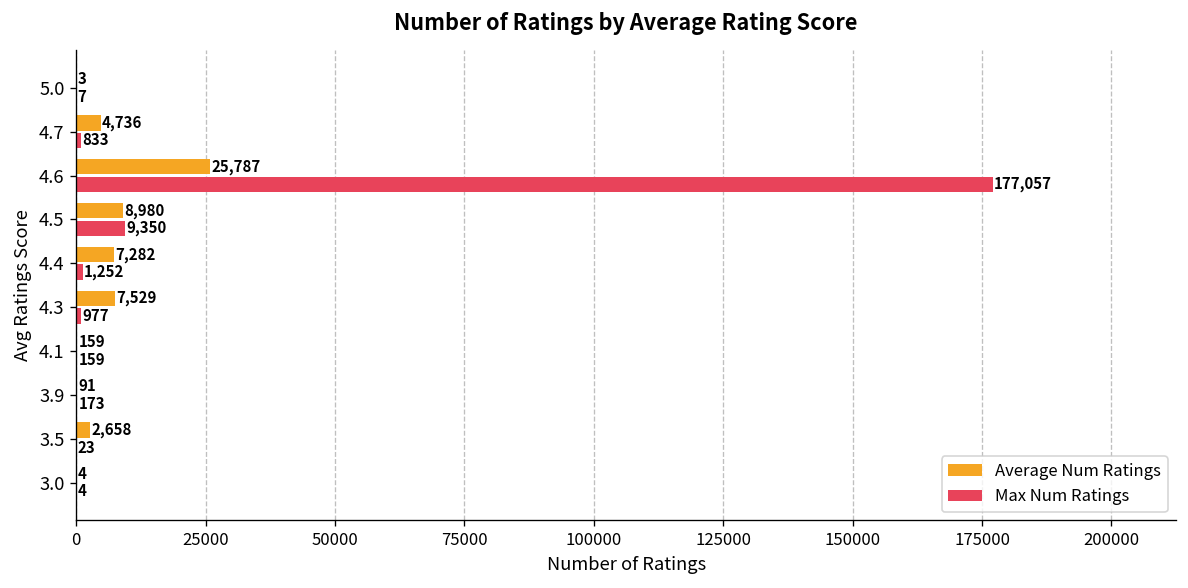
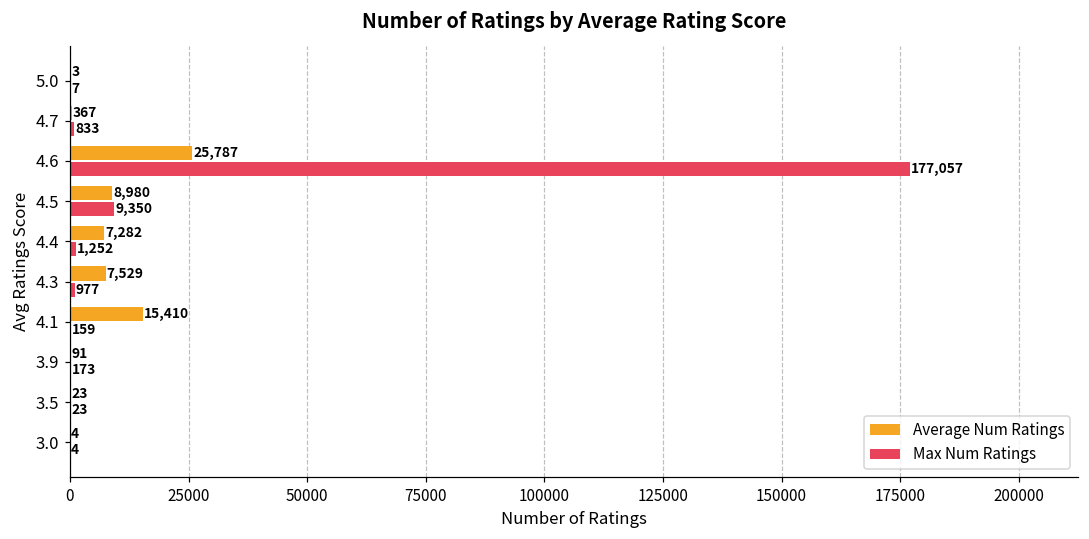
  {
    "Average Num Ratings": {
      "5.0": "3",
-     "4.7": "4,736",
+     "4.7": "367",
      "4.6": "25,787",
      "4.5": "8,980",
      "4.4": "7,282",
      "4.3": "7,529",
-     "4.1": "159",
+     "4.1": "15,410",
      "3.9": "91",
-     "3.5": "2,658",
+     "3.5": "23",
      "3.0": "4"
    },
    "Max Num Ratings": {
      "5.0": "7",
      "4.7": "833",
      "4.6": "177,057",
      "4.5": "9,350",
      "4.4": "1,252",
      "4.3": "977",
      "4.1": "159",
      "3.9": "173",
      "3.5": "23",
      "3.0": "4"
    }
  }
